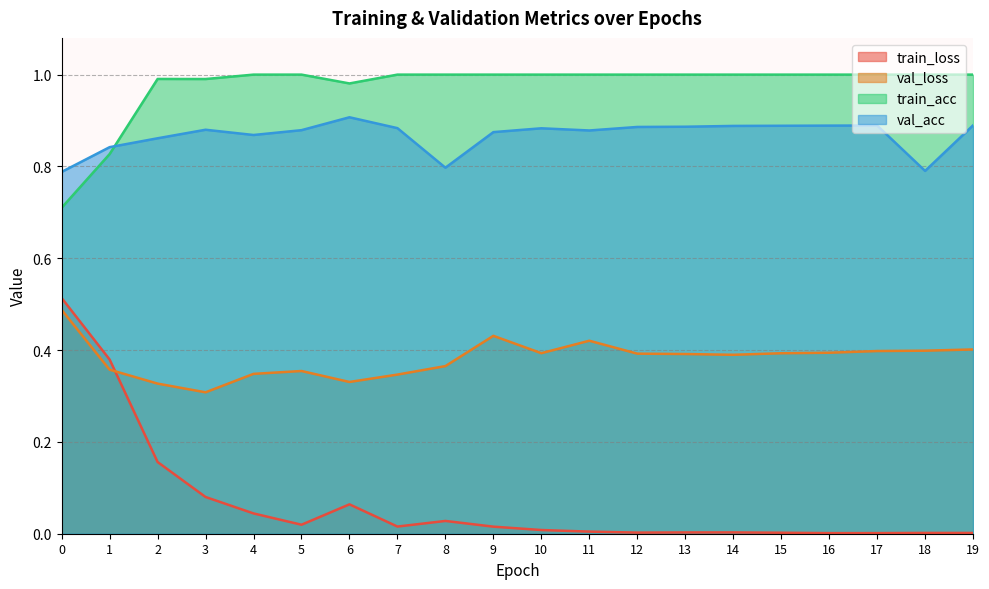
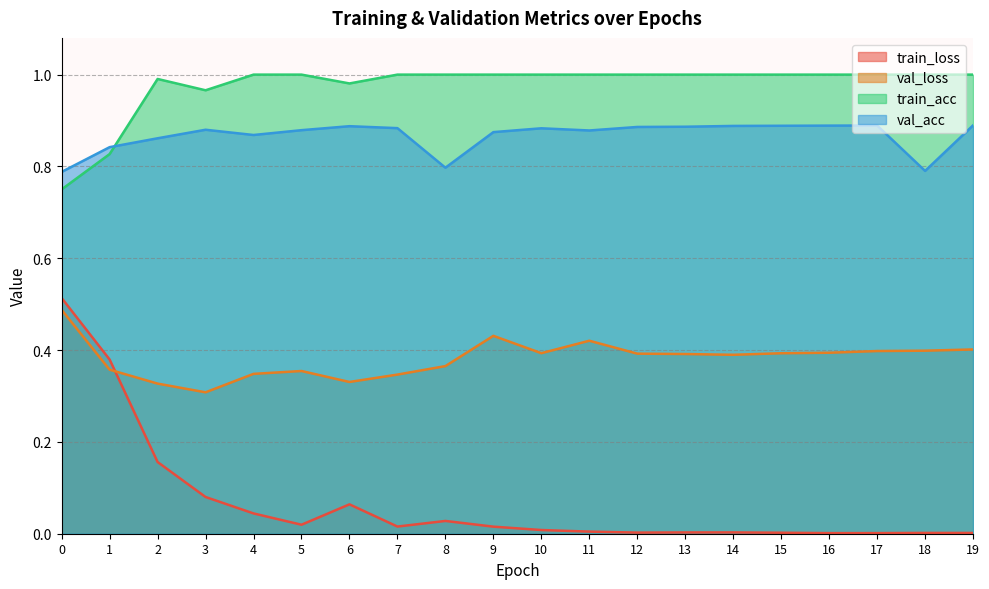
  {
    "train_acc": {
-     "0": 0.71,
+     "0": 0.75,
      "1": 0.83,
      "2": 0.99,
-     "3": 0.99,
+     "3": 0.97,
      "4": 1.00,
      "5": 1.00,
      "6": 0.98,
      "7": 1.00,
      "8": 1.00,
      "9": 1.00,
      "10": 1.00,
      "11": 1.00,
      "12": 1.00,
      "13": 1.00,
      "14": 1.00,
      "15": 1.00,
      "16": 1.00,
      "19": 1.00
    },
    "val_acc": {
      "0": 0.79,
      "1": 0.84,
      "2": 0.86,
      "3": 0.88,
      "4": 0.87,
      "5": 0.88,
-     "6": 0.91,
+     "6": 0.89,
      "7": 0.88,
      "8": 0.80,
      "9": 0.87,
      "10": 0.88,
      "11": 0.88,
      "12": 0.89,
      "13": 0.89,
      "14": 0.89,
      "15": 0.89,
      "16": 0.89,
      "18": 0.79,
      "19": 0.89
    }
  }
